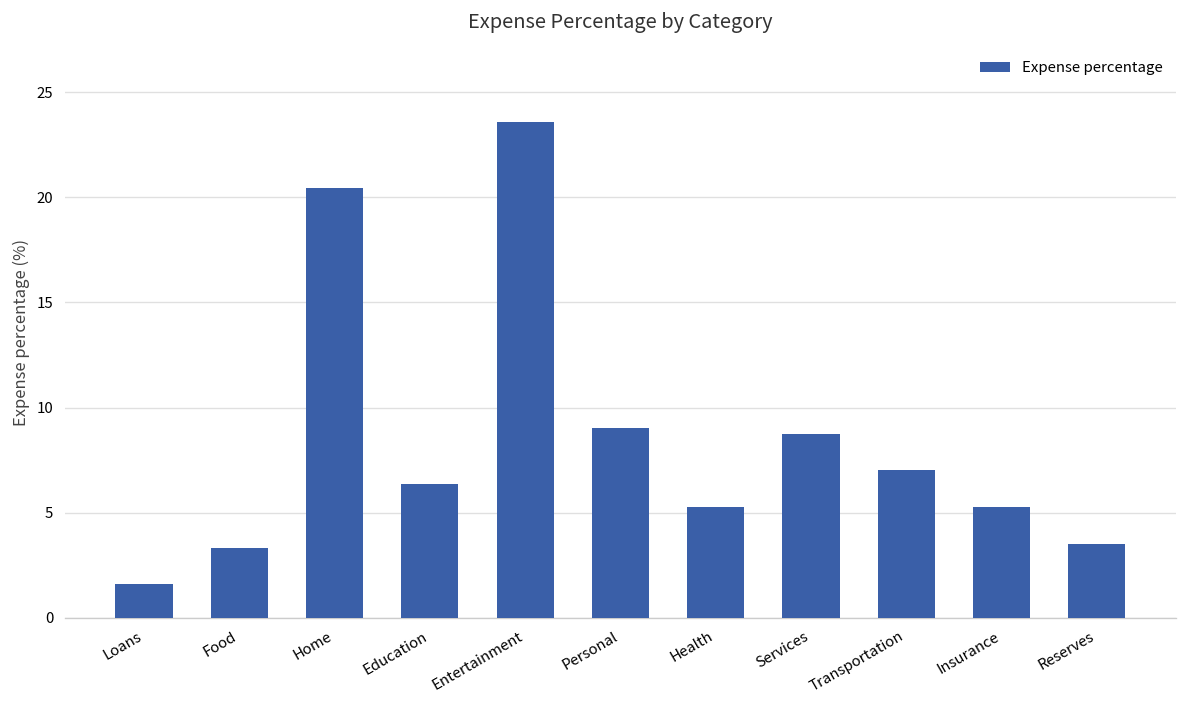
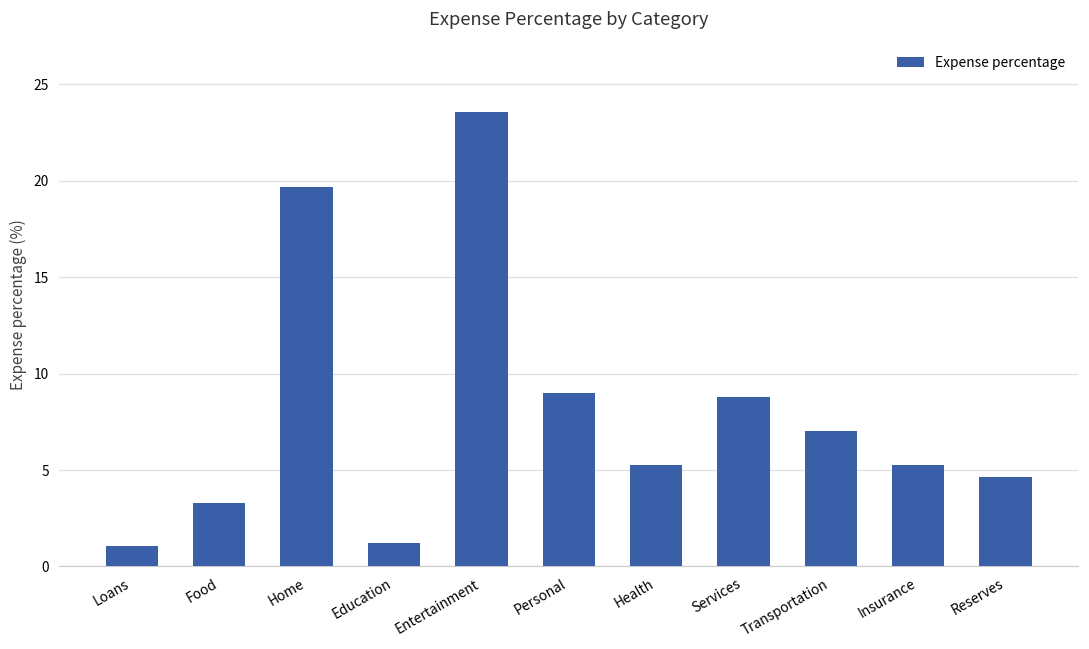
  {
-   "Loans": 1.6,
+   "Loans": 1.1,
    "Food": 3.3,
-   "Home": 20.5,
-   "Education": 6.4,
+   "Home": 19.7,
+   "Education": 1.2,
    "Entertainment": 23.6,
    "Personal": 9.0,
    "Health": 5.3,
    "Services": 8.8,
    "Transportation": 7.0,
    "Insurance": 5.3,
-   "Reserves": 3.5
+   "Reserves": 4.6
  }
